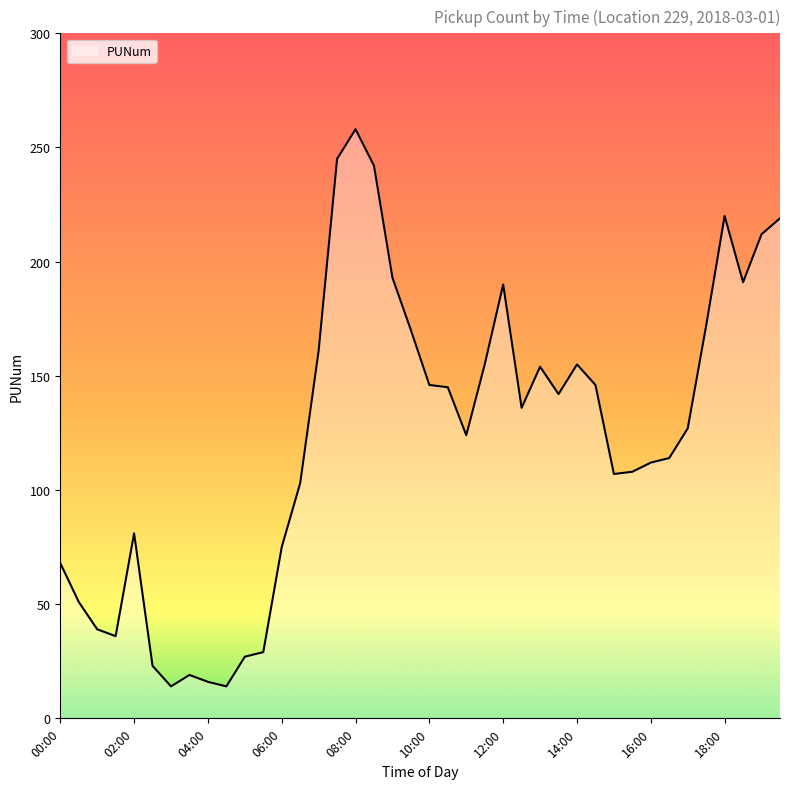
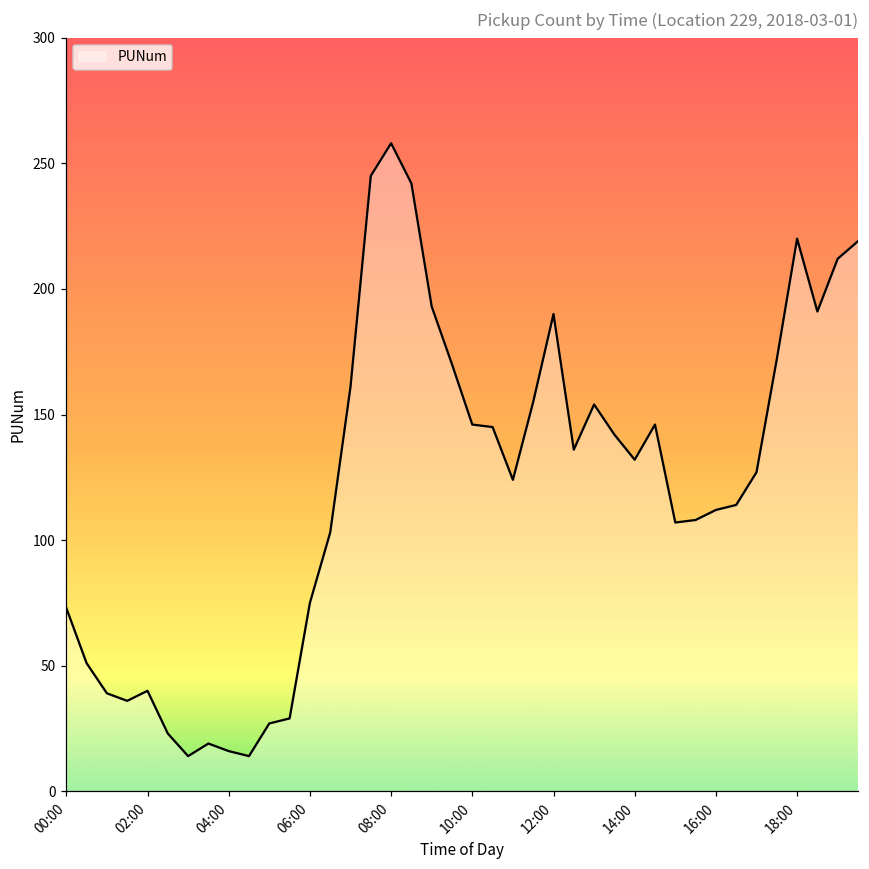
  {
-   "00:00": 68,
-   "02:00": 81,
+   "00:00": 73,
+   "02:00": 40,
    "04:00": 16,
    "06:00": 75,
    "08:00": 258,
    "10:00": 146,
    "12:00": 190,
-   "14:00": 155,
+   "14:00": 132,
    "16:00": 112,
    "18:00": 220
  }
